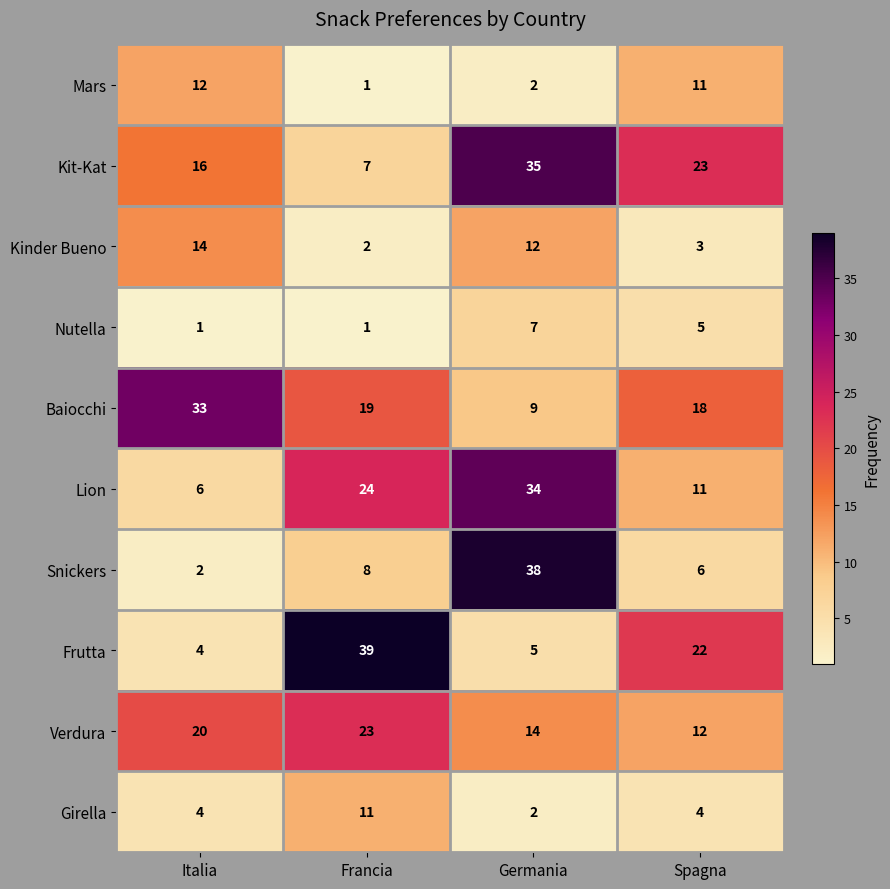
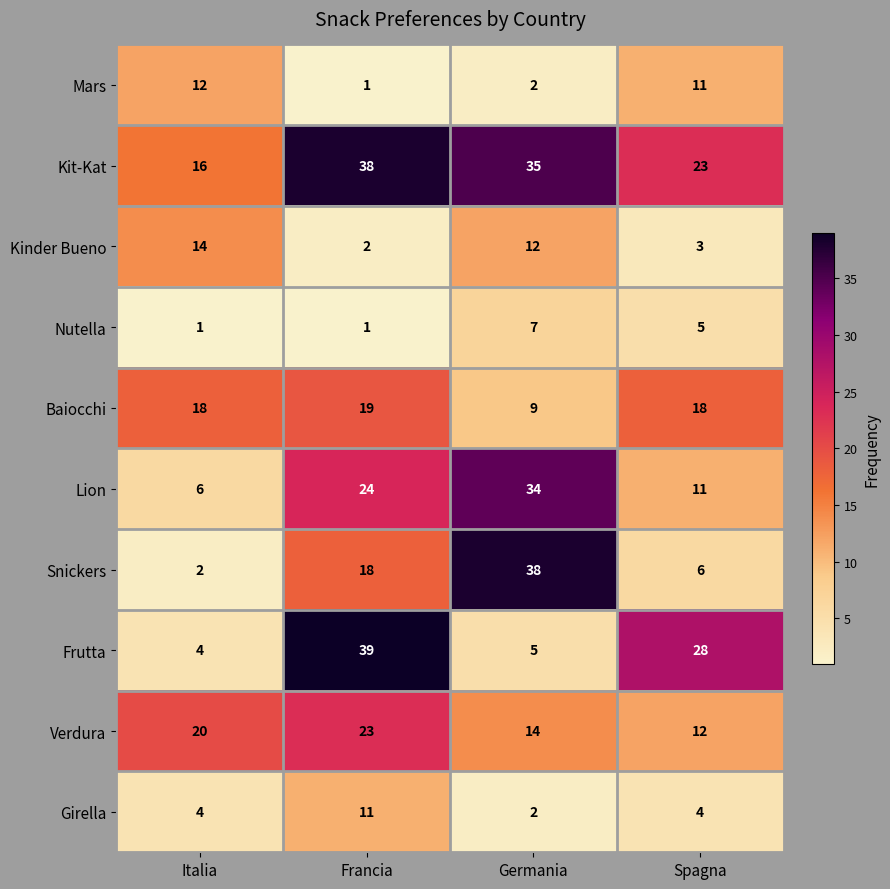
  {
    "Mars": {
      "Italia": 12,
      "Francia": 1,
      "Germania": 2,
      "Spagna": 11
    },
    "Kit-Kat": {
      "Italia": 16,
-     "Francia": 7,
+     "Francia": 38,
      "Germania": 35,
      "Spagna": 23
    },
    "Kinder Bueno": {
      "Italia": 14,
      "Francia": 2,
      "Germania": 12,
      "Spagna": 3
    },
    "Nutella": {
      "Italia": 1,
      "Francia": 1,
      "Germania": 7,
      "Spagna": 5
    },
    "Baiocchi": {
-     "Italia": 33,
+     "Italia": 18,
      "Francia": 19,
      "Germania": 9,
      "Spagna": 18
    },
    "Lion": {
      "Italia": 6,
      "Francia": 24,
      "Germania": 34,
      "Spagna": 11
    },
    "Snickers": {
      "Italia": 2,
-     "Francia": 8,
+     "Francia": 18,
      "Germania": 38,
      "Spagna": 6
    },
    "Frutta": {
      "Italia": 4,
      "Francia": 39,
      "Germania": 5,
-     "Spagna": 22
+     "Spagna": 28
    },
    "Verdura": {
      "Italia": 20,
      "Francia": 23,
      "Germania": 14,
      "Spagna": 12
    },
    "Girella": {
      "Italia": 4,
      "Francia": 11,
      "Germania": 2,
      "Spagna": 4
    }
  }
